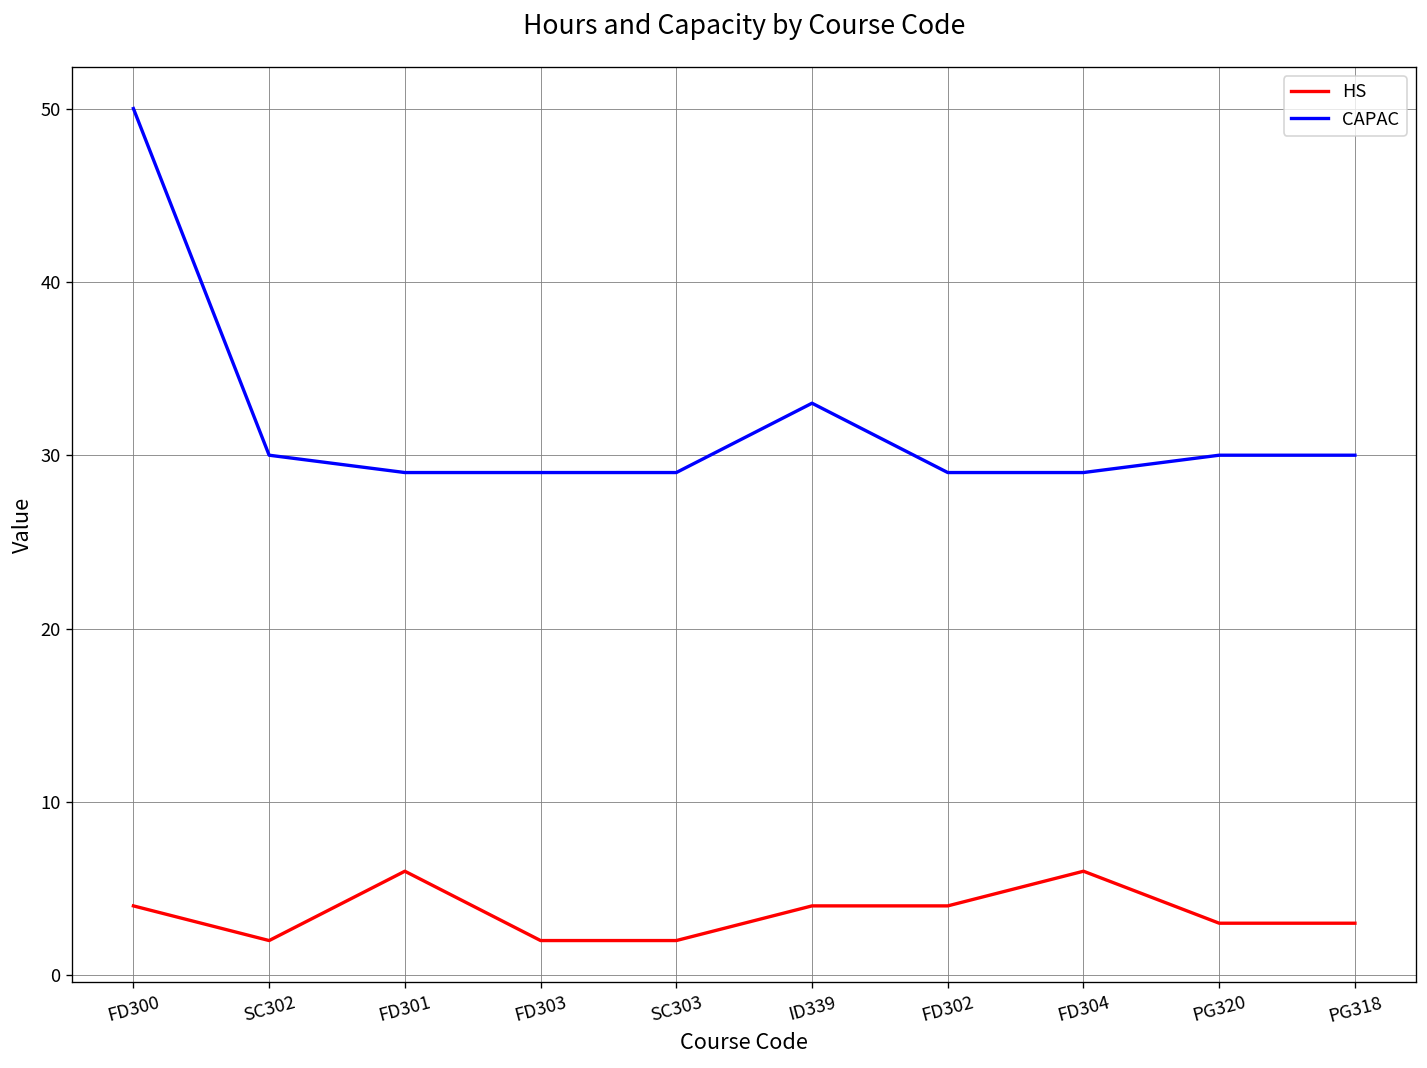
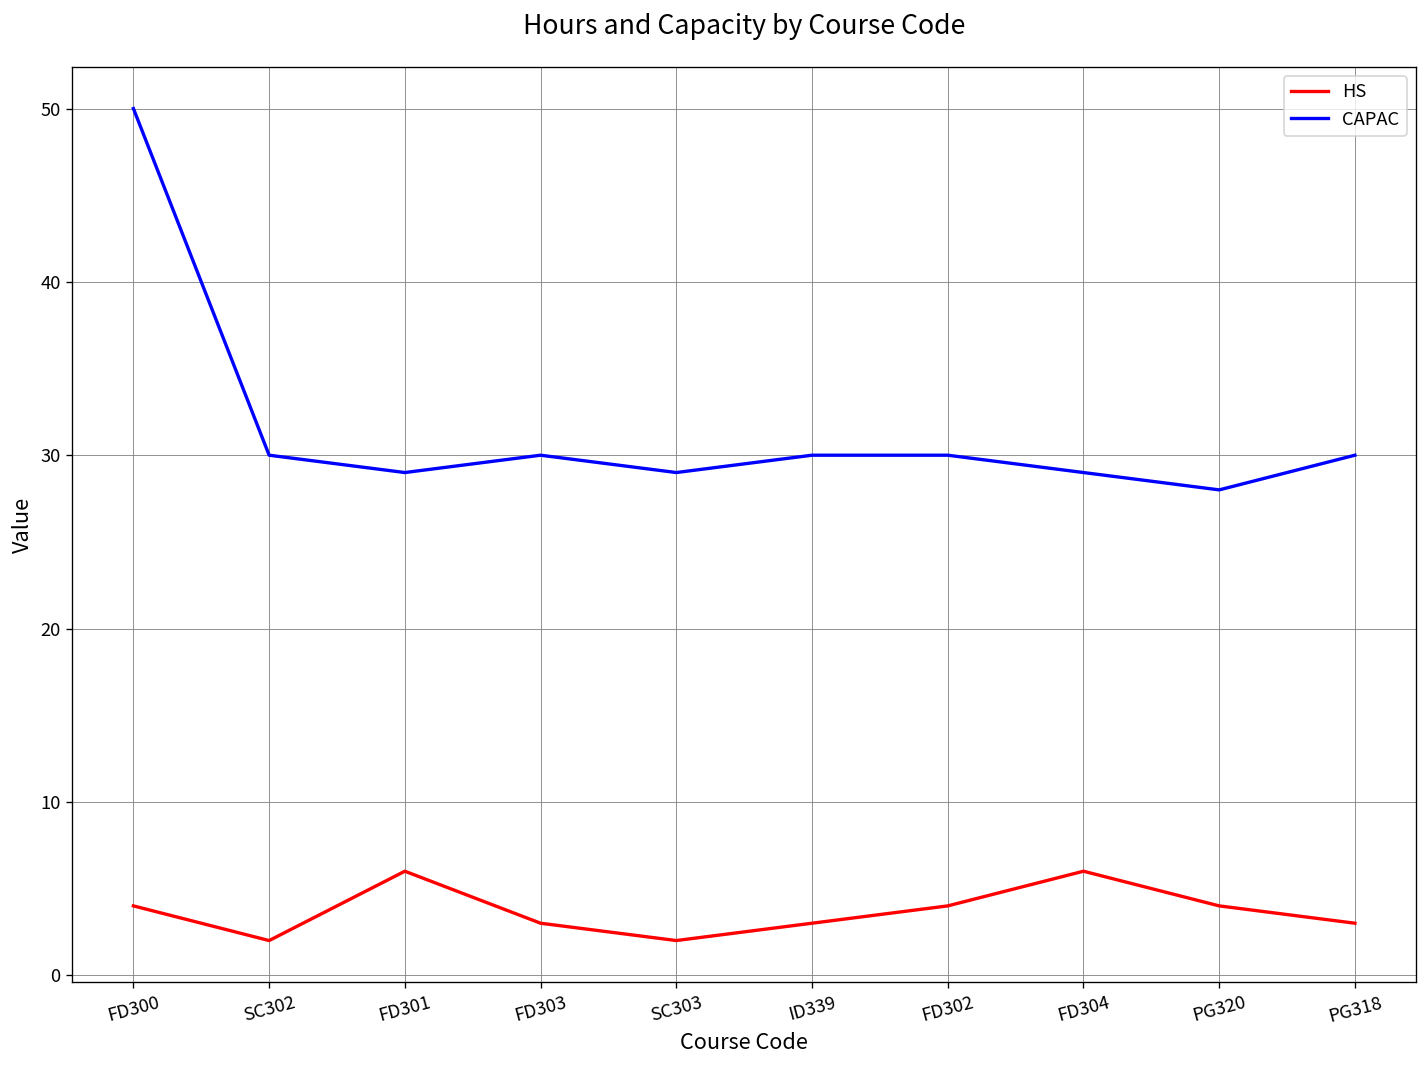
  {
    "HS": {
      "FD300": 4,
      "SC302": 2,
      "FD301": 6,
-     "FD303": 2,
+     "FD303": 3,
      "SC303": 2,
-     "ID339": 4,
+     "ID339": 3,
      "FD302": 4,
      "FD304": 6,
-     "PG320": 3,
+     "PG320": 4,
      "PG318": 3
    },
    "CAPAC": {
      "FD300": 50,
      "SC302": 30,
      "FD301": 29,
-     "FD303": 29,
+     "FD303": 30,
      "SC303": 29,
-     "ID339": 33,
-     "FD302": 29,
+     "ID339": 30,
+     "FD302": 30,
      "FD304": 29,
-     "PG320": 30,
+     "PG320": 28,
      "PG318": 30
    }
  }
